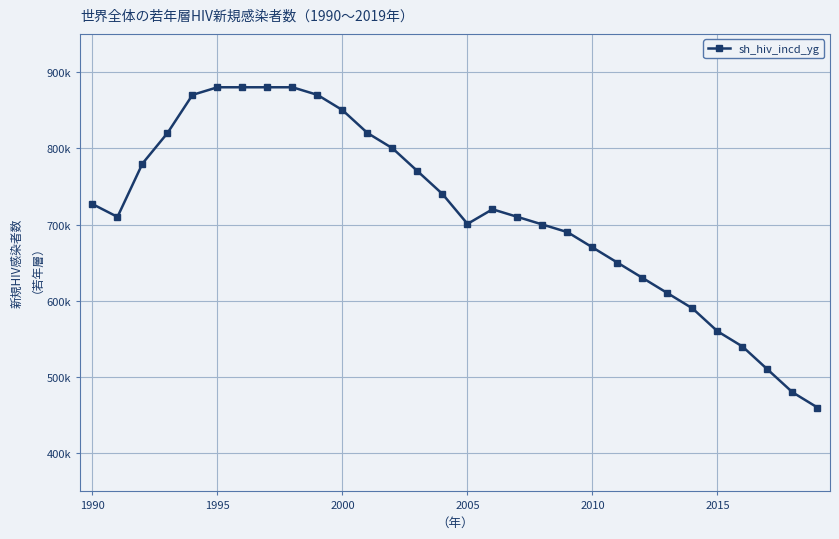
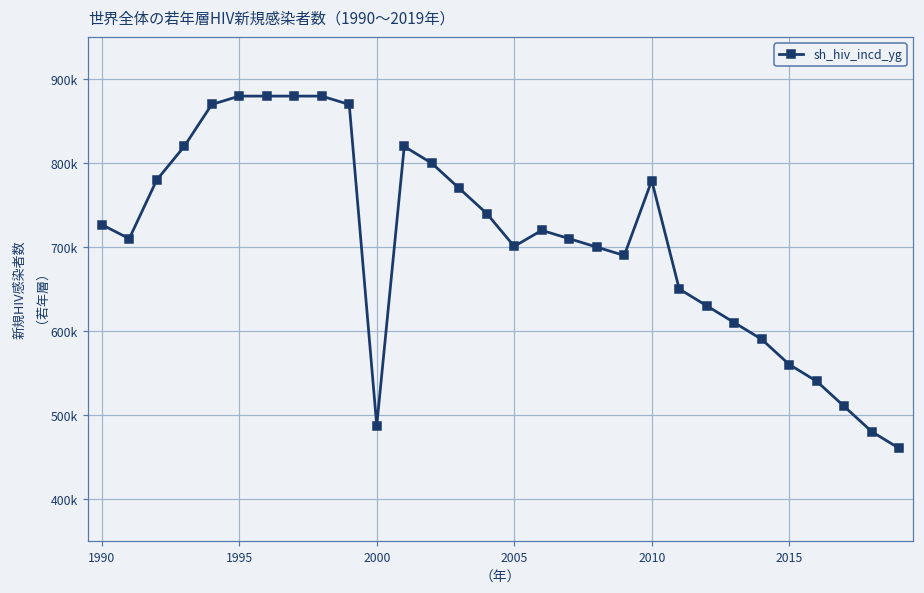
  {
    "1990": 730000,
    "1995": 880000,
-   "2000": 850000,
+   "2000": 490000,
    "2005": 700000,
-   "2010": 670000,
+   "2010": 780000,
    "2015": 560000
  }
